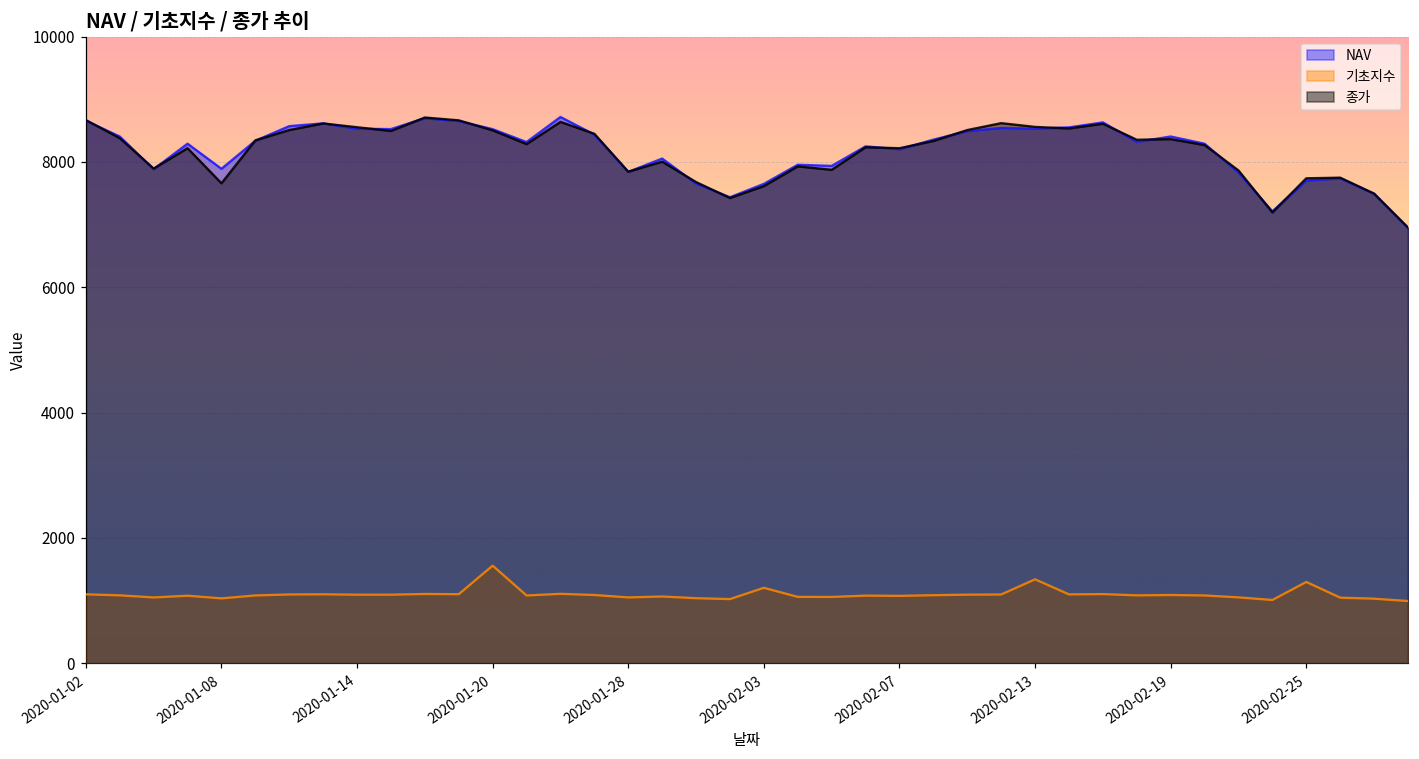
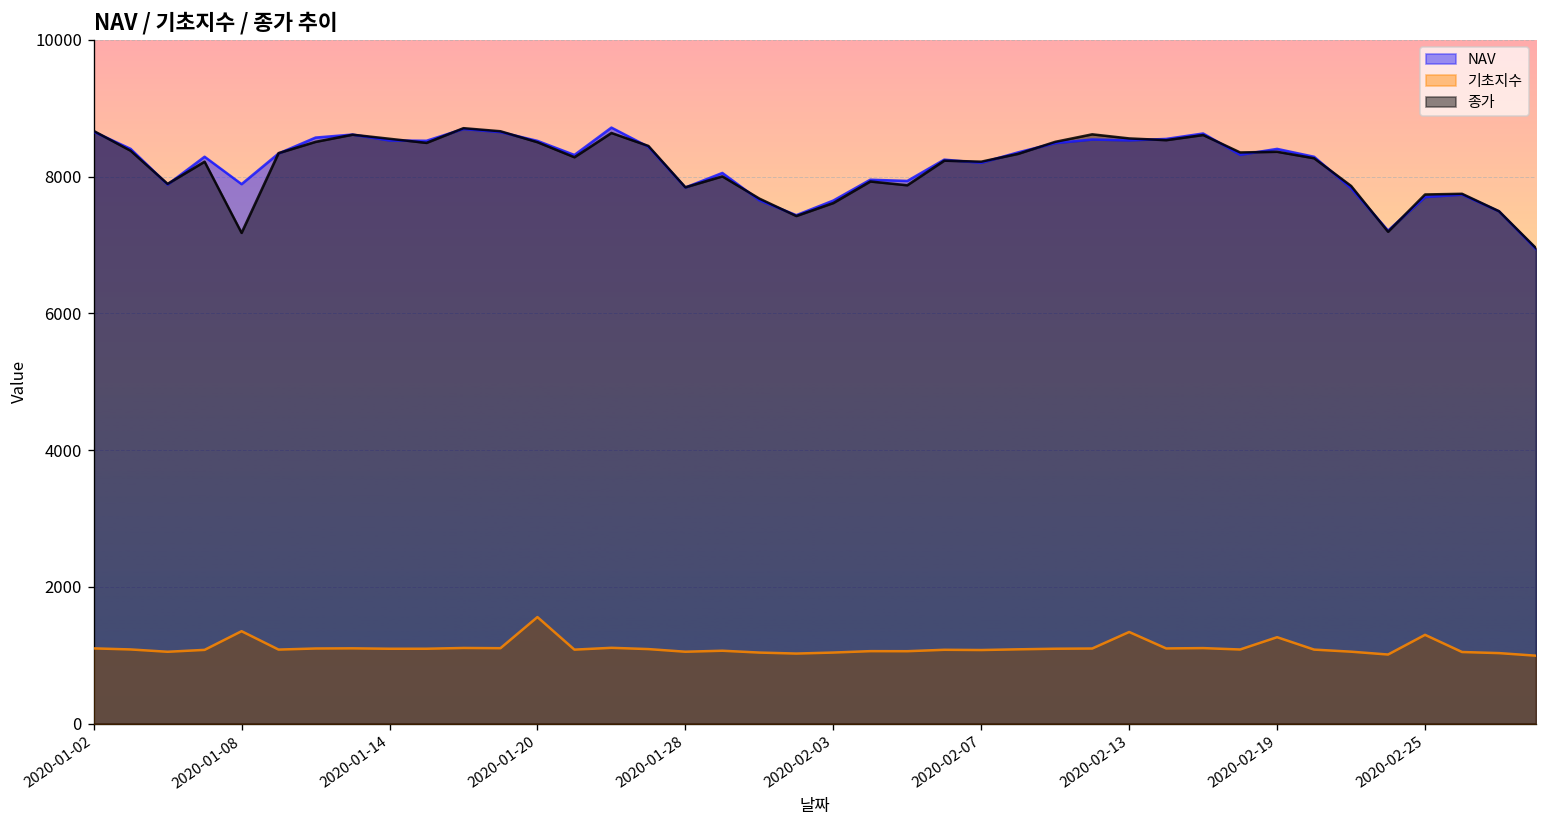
  {
    "NAV": {
      "2020-01-08": 7900
    },
    "기초지수": {
      "2020-01-02": 1100,
-     "2020-01-08": 1000,
+     "2020-01-08": 1400,
      "2020-01-14": 1100,
      "2020-01-20": 1600,
      "2020-01-28": 1100,
-     "2020-02-03": 1200,
+     "2020-02-03": 1000,
      "2020-02-07": 1100,
      "2020-02-13": 1300,
-     "2020-02-19": 1100,
+     "2020-02-19": 1300,
      "2020-02-25": 1300
    },
    "종가": {
-     "2020-01-08": 7700
+     "2020-01-08": 7200
    }
  }
